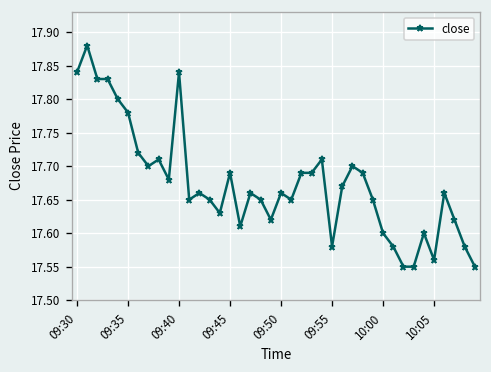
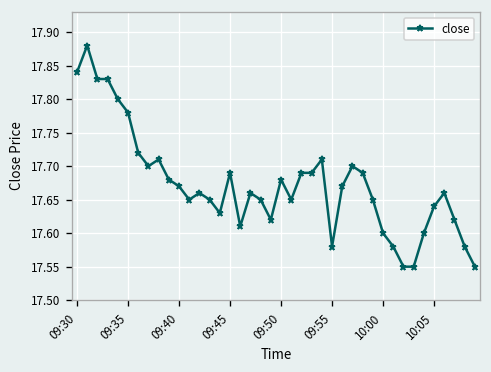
  {
    "09:30": 17.84,
    "09:35": 17.78,
-   "09:40": 17.84,
+   "09:40": 17.67,
    "09:45": 17.69,
-   "09:50": 17.66,
+   "09:50": 17.68,
    "09:55": 17.58,
    "10:00": 17.60,
-   "10:05": 17.56
+   "10:05": 17.64
  }
